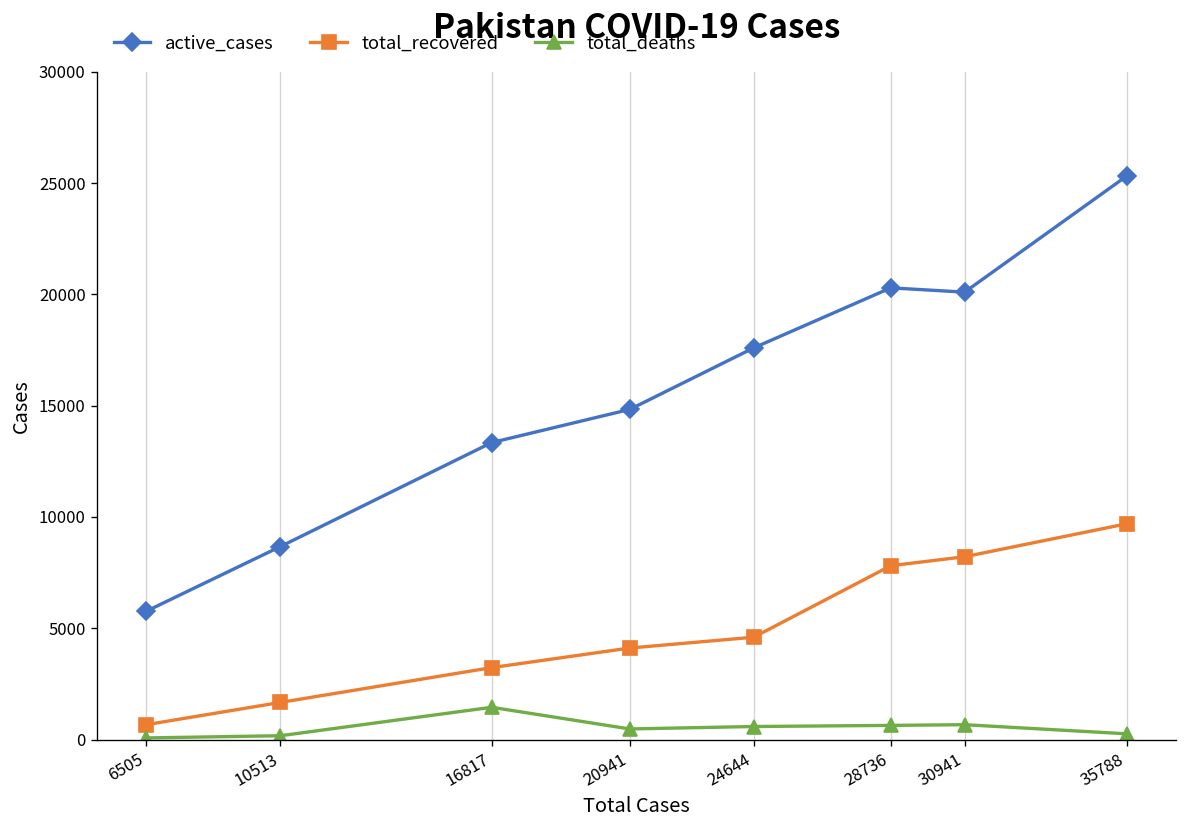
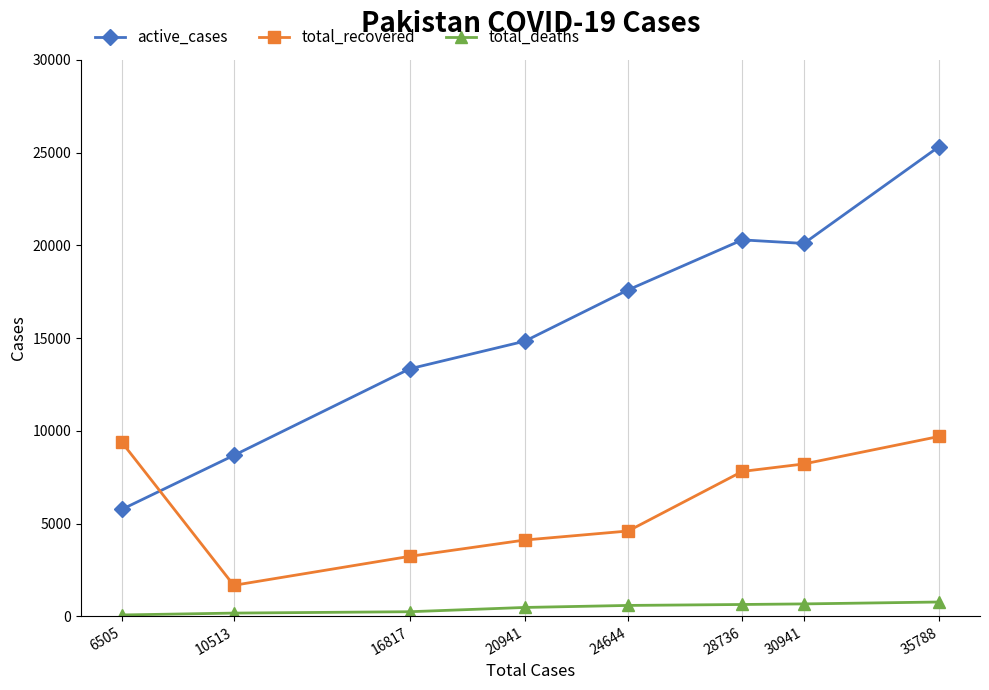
  {
    "active_cases": {
      "6505": 5800,
      "10513": 8700,
      "16817": 13300,
      "20941": 14800,
      "24644": 17600,
      "28736": 20300,
      "30941": 20100,
      "35788": 25300
    },
    "total_recovered": {
-     "6505": 700,
+     "6505": 9400,
      "10513": 1700,
      "16817": 3200,
      "20941": 4100,
      "24644": 4600,
      "28736": 7800,
      "30941": 8200,
      "35788": 9700
    },
    "total_deaths": {
      "6505": 100,
      "10513": 200,
-     "16817": 1400,
+     "16817": 200,
      "20941": 500,
      "24644": 600,
      "28736": 600,
      "30941": 700,
-     "35788": 300
+     "35788": 800
    }
  }
